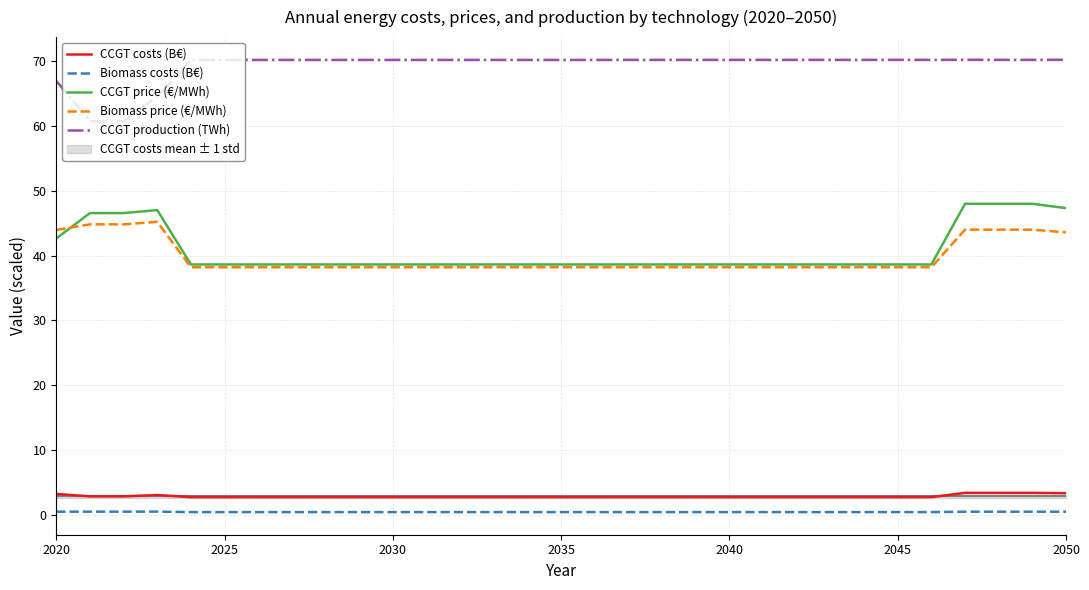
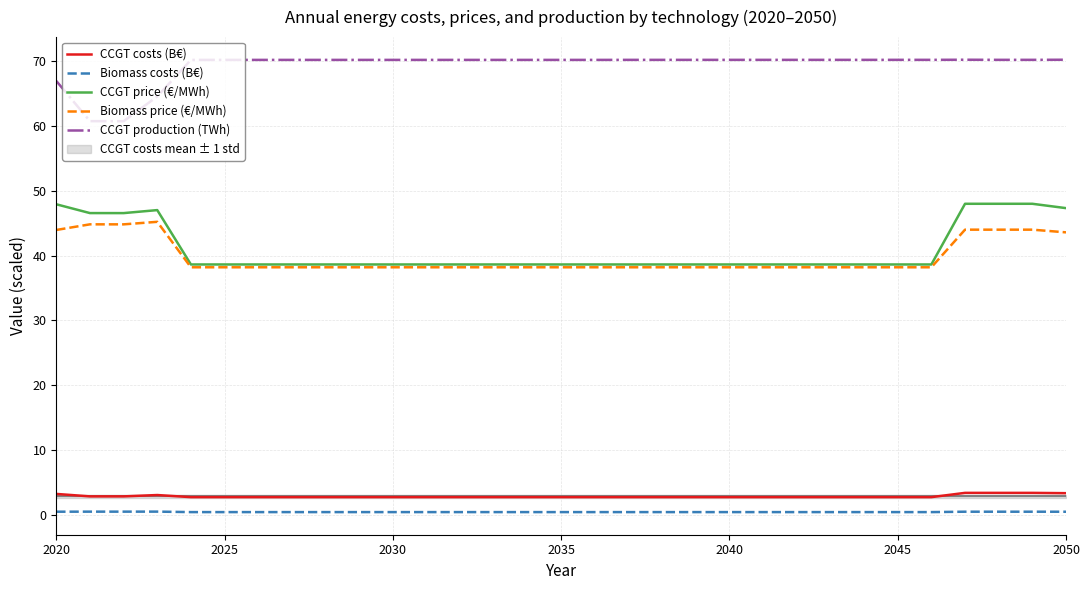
  {
    "Biomass costs (B€)": {
      "2020": 0,
      "2025": 0,
      "2030": 0,
      "2035": 0,
      "2040": 0,
      "2045": 0,
      "2050": 0
    },
    "CCGT price (€/MWh)": {
-     "2020": 43,
+     "2020": 48,
      "2025": 39,
      "2030": 39,
      "2035": 39,
      "2040": 39,
      "2045": 39,
      "2050": 47
    },
    "Biomass price (€/MWh)": {
      "2020": 44,
      "2025": 38,
      "2030": 38,
      "2035": 38,
      "2040": 38,
      "2045": 38,
      "2050": 44
    },
    "CCGT production (TWh)": {
      "2020": 67,
      "2030": 70,
      "2035": 70,
      "2040": 70,
      "2045": 70,
      "2050": 70
    }
  }
